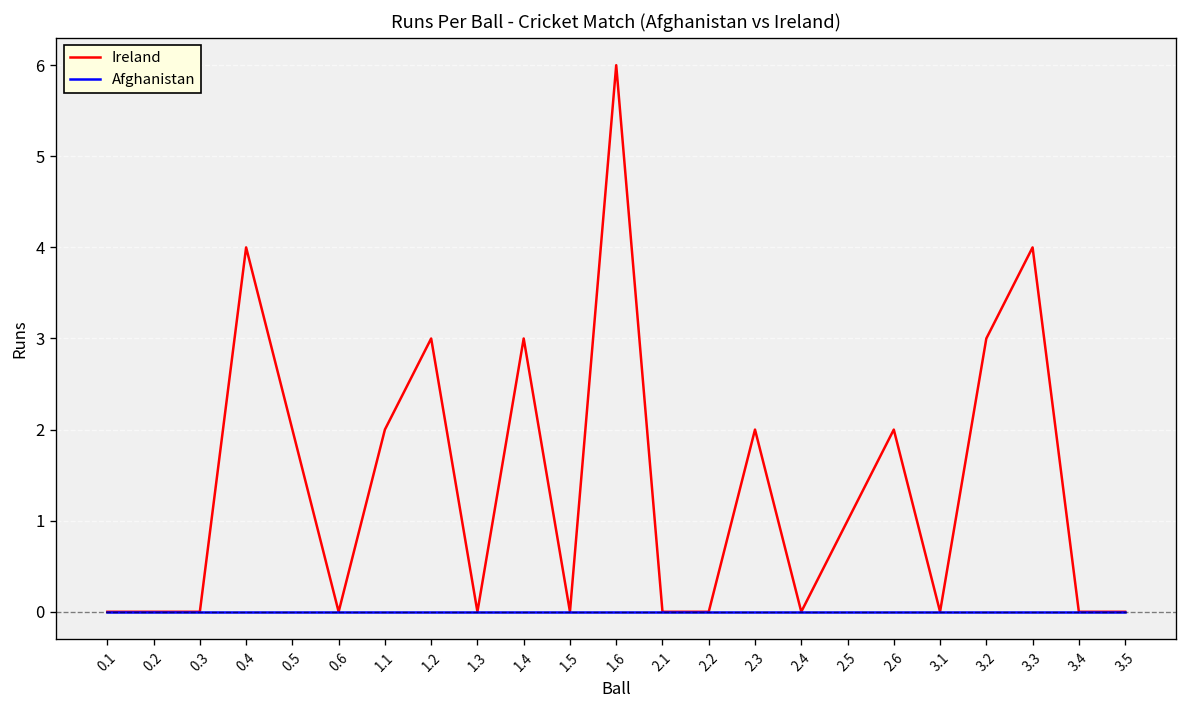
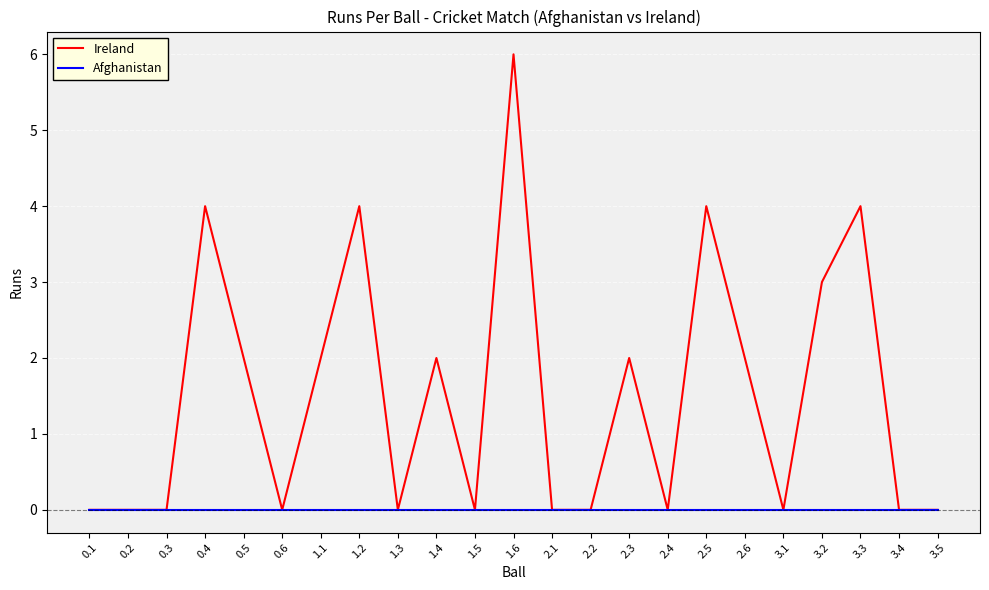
  {
    "Ireland": {
      "0.4": 4,
      "0.5": 2,
      "1.1": 2,
-     "1.2": 3,
-     "1.4": 3,
+     "1.2": 4,
+     "1.4": 2,
      "1.6": 6,
      "2.3": 2,
-     "2.5": 1,
+     "2.5": 4,
      "2.6": 2,
      "3.2": 3,
      "3.3": 4
    },
    "Afghanistan": {
      "0.4": 0,
      "0.5": 0,
      "1.1": 0,
      "1.2": 0,
      "1.4": 0,
      "1.6": 0,
      "2.3": 0,
      "2.5": 0,
      "2.6": 0,
      "3.2": 0,
      "3.3": 0
    }
  }
